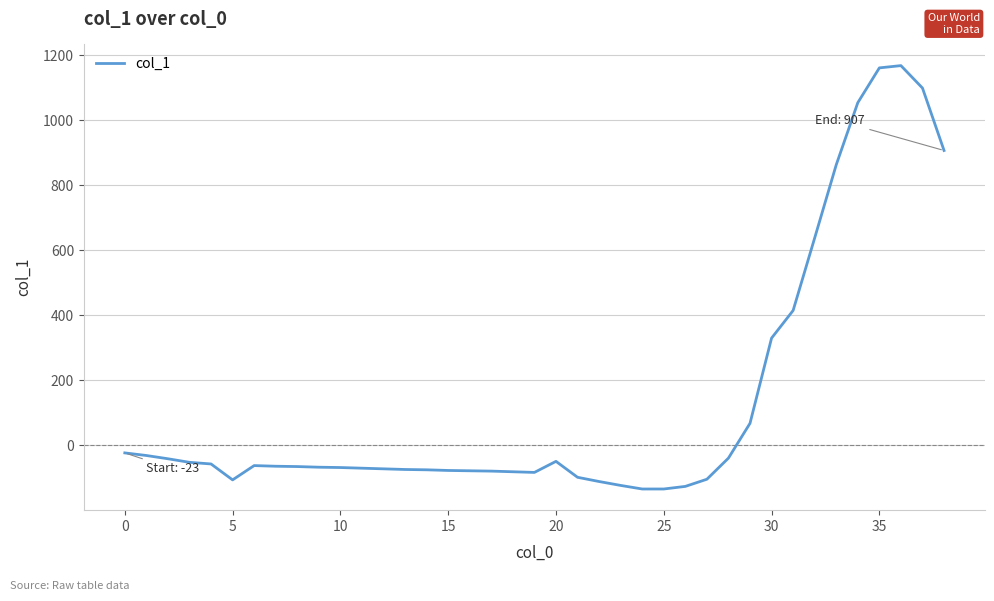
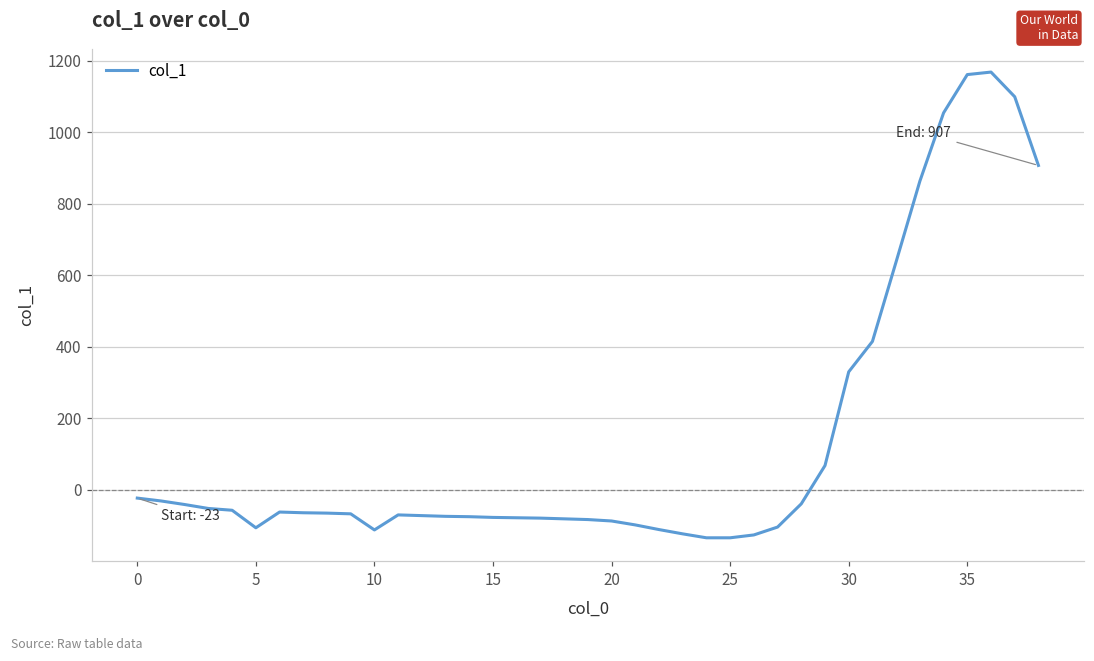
  {
    "0": -20,
    "5": -110,
-   "10": -70,
+   "10": -110,
    "15": -80,
-   "20": -50,
+   "20": -90,
    "25": -130,
    "30": 330,
    "35": 1160
  }
